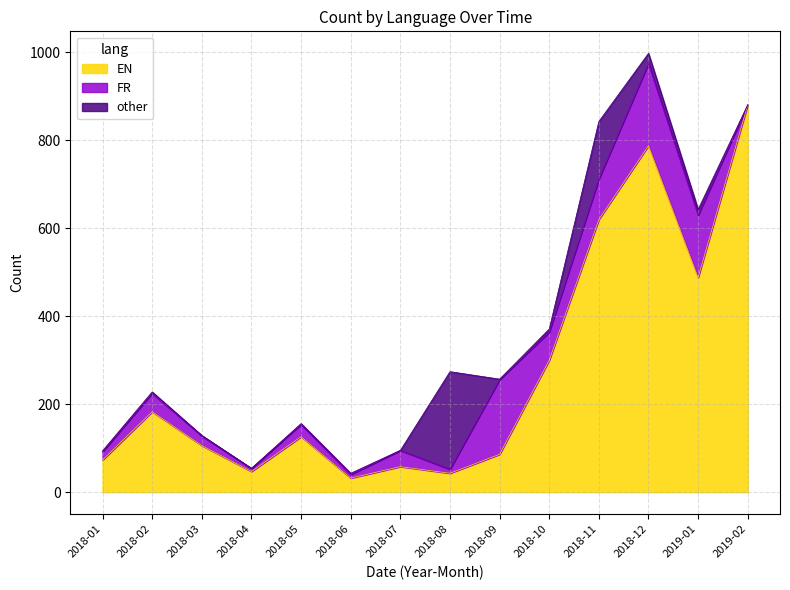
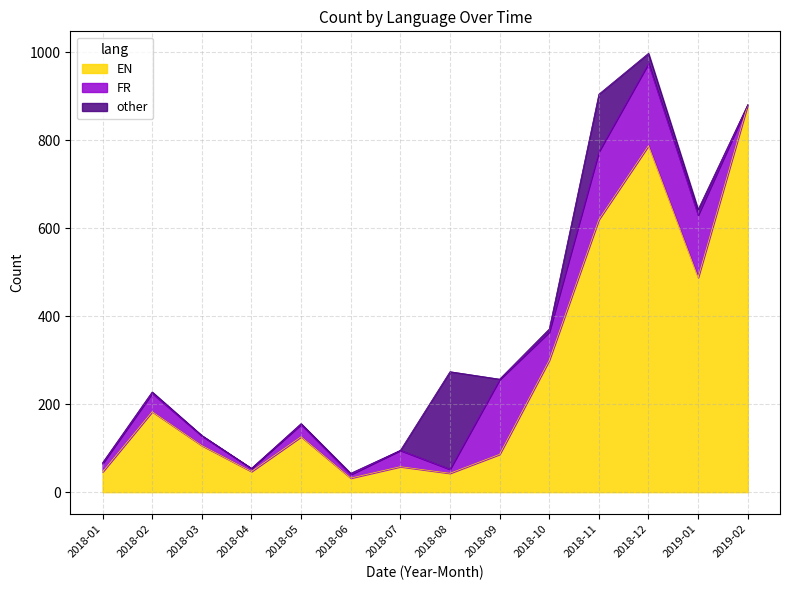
  {
    "EN": {
-     "2018-01": 70,
+     "2018-01": 50,
      "2018-02": 180,
      "2018-03": 110,
      "2018-04": 50,
      "2018-05": 130,
      "2018-06": 30,
      "2018-07": 60,
      "2018-08": 40,
      "2018-09": 90,
      "2018-10": 300,
      "2018-11": 620,
      "2018-12": 790,
      "2019-01": 490
    },
    "FR": {
      "2018-08": 10,
      "2018-10": 60,
-     "2018-11": 90,
+     "2018-11": 150,
      "2018-12": 190,
      "2019-01": 140
    },
    "other": {
      "2018-08": 220,
      "2018-10": 10,
      "2018-11": 130,
      "2018-12": 20,
      "2019-01": 10
    }
  }
